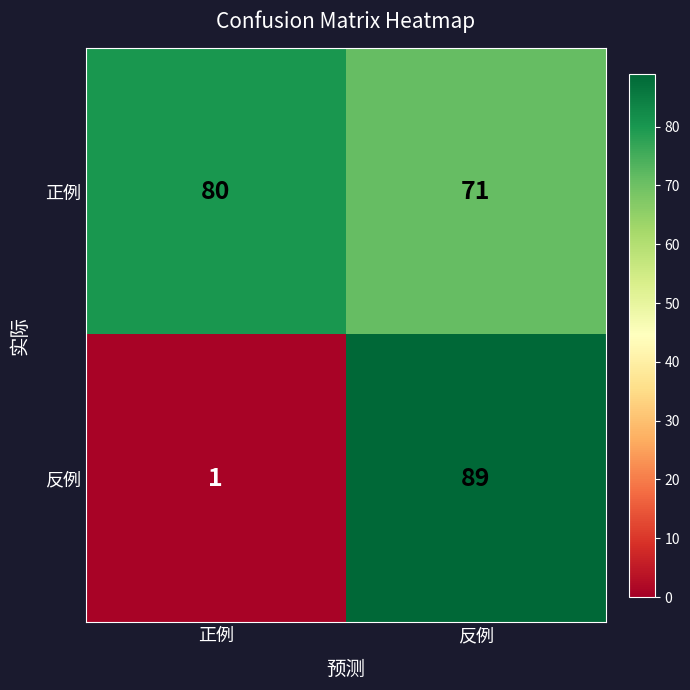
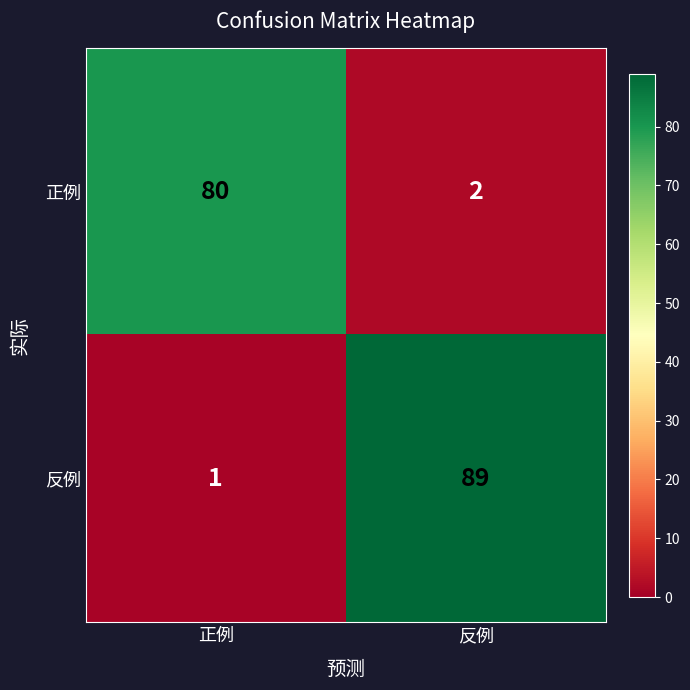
  {
    "正例": {
      "正例": 80,
-     "反例": 71
+     "反例": 2
    },
    "反例": {
      "正例": 1,
      "反例": 89
    }
  }
